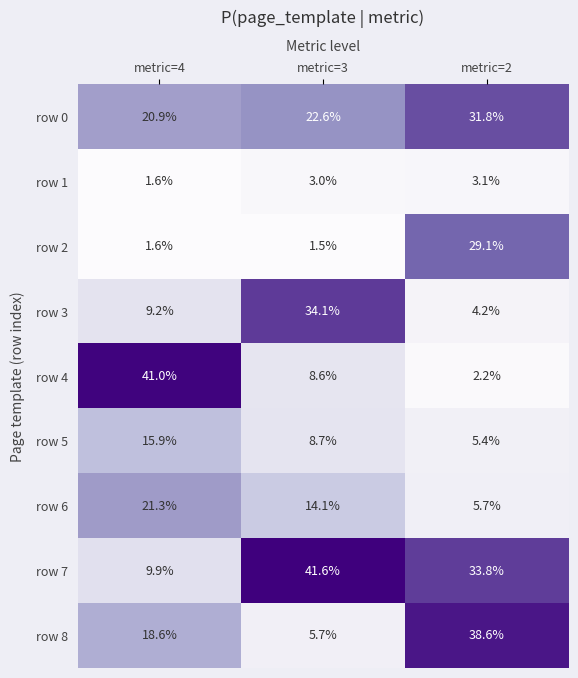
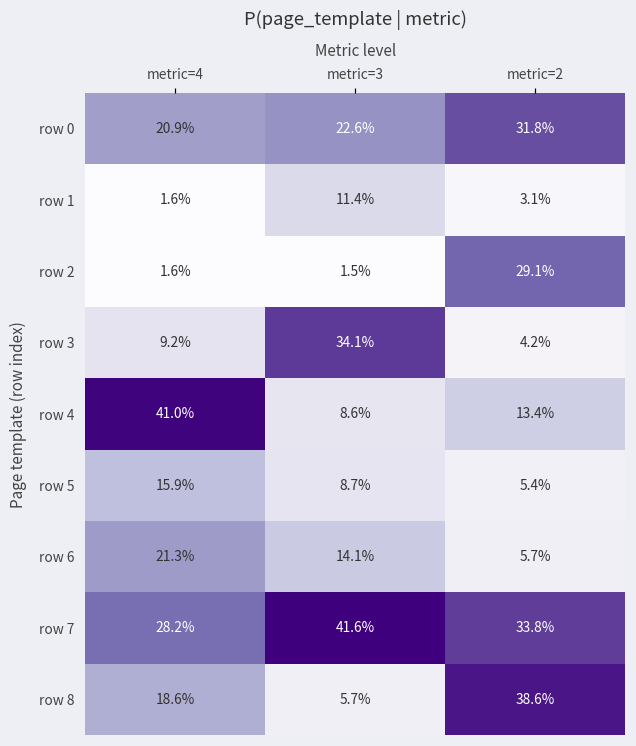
  {
    "row 0": {
      "metric=4": "20.9%",
      "metric=3": "22.6%",
      "metric=2": "31.8%"
    },
    "row 1": {
      "metric=4": "1.6%",
-     "metric=3": "3.0%",
+     "metric=3": "11.4%",
      "metric=2": "3.1%"
    },
    "row 2": {
      "metric=4": "1.6%",
      "metric=3": "1.5%",
      "metric=2": "29.1%"
    },
    "row 3": {
      "metric=4": "9.2%",
      "metric=3": "34.1%",
      "metric=2": "4.2%"
    },
    "row 4": {
      "metric=4": "41.0%",
      "metric=3": "8.6%",
-     "metric=2": "2.2%"
+     "metric=2": "13.4%"
    },
    "row 5": {
      "metric=4": "15.9%",
      "metric=3": "8.7%",
      "metric=2": "5.4%"
    },
    "row 6": {
      "metric=4": "21.3%",
      "metric=3": "14.1%",
      "metric=2": "5.7%"
    },
    "row 7": {
-     "metric=4": "9.9%",
+     "metric=4": "28.2%",
      "metric=3": "41.6%",
      "metric=2": "33.8%"
    },
    "row 8": {
      "metric=4": "18.6%",
      "metric=3": "5.7%",
      "metric=2": "38.6%"
    }
  }
